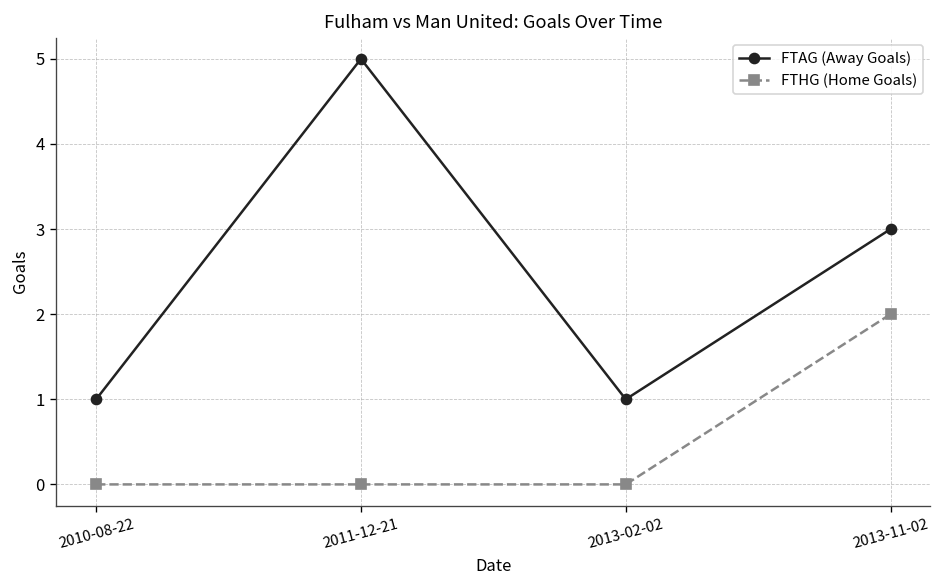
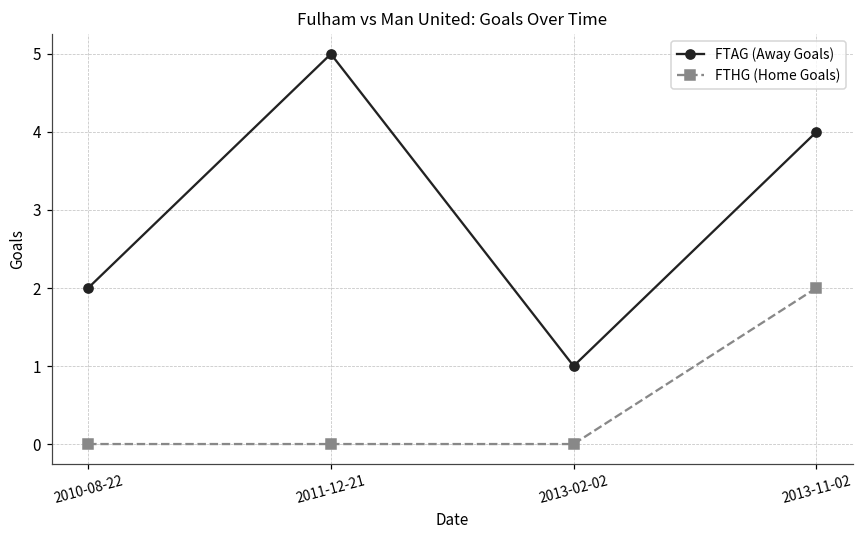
  {
    "FTAG (Away Goals)": {
-     "2010-08-22": 1,
+     "2010-08-22": 2,
      "2011-12-21": 5,
      "2013-02-02": 1,
-     "2013-11-02": 3
+     "2013-11-02": 4
    },
    "FTHG (Home Goals)": {
      "2010-08-22": 0,
      "2011-12-21": 0,
      "2013-02-02": 0,
      "2013-11-02": 2
    }
  }
